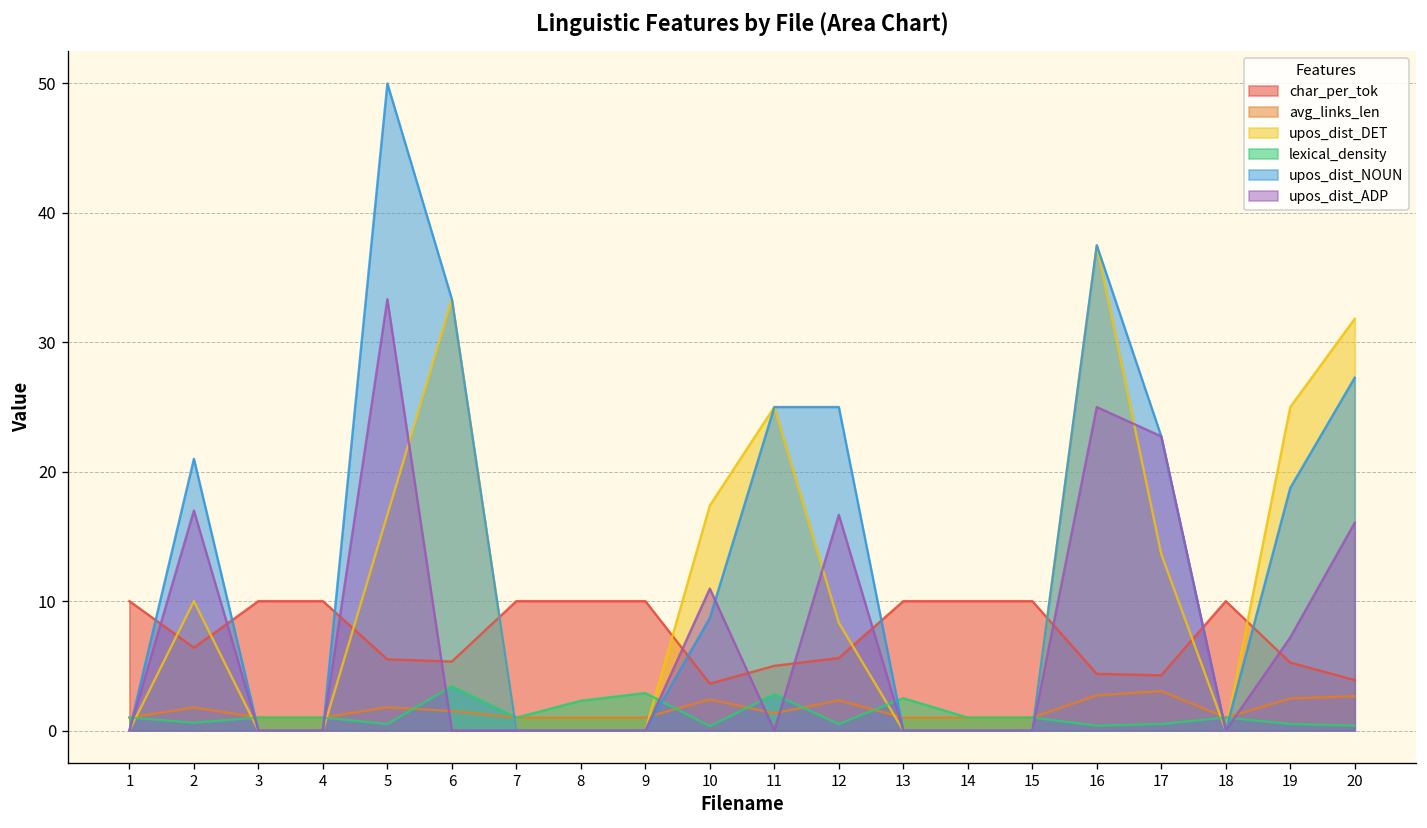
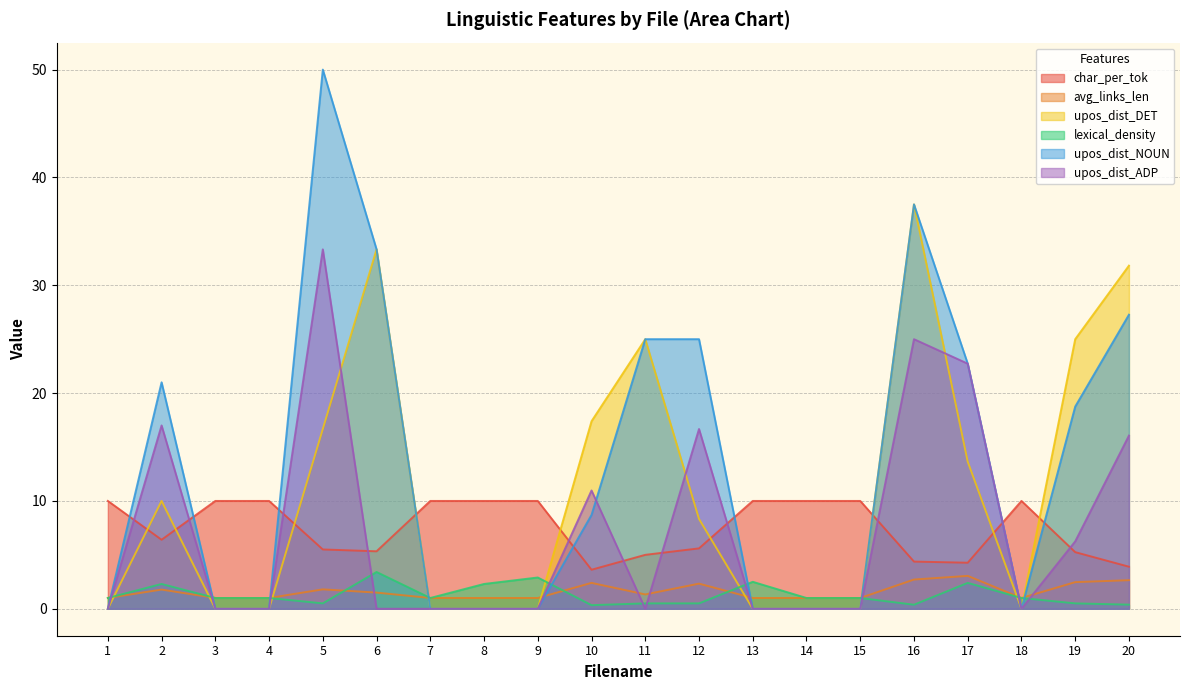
  {
    "lexical_density": {
-     "2": 0.6,
+     "2": 2.3,
      "5": 0.5,
      "6": 3.4,
      "8": 2.3,
      "9": 2.9,
      "10": 0.3,
-     "11": 2.8,
+     "11": 0.5,
      "12": 0.5,
      "13": 2.5,
      "16": 0.4,
-     "17": 0.5,
+     "17": 2.4,
      "19": 0.5,
      "20": 0.4
    },
    "upos_dist_NOUN": {
      "2": 21.0,
      "5": 50.0,
      "10": 8.7,
      "12": 25.0,
      "19": 18.8,
      "20": 27.3
    },
    "upos_dist_ADP": {
      "2": 17.0,
      "5": 33.3,
      "6": 0.0,
      "10": 11.0,
      "11": 0.0,
      "12": 16.7,
      "16": 25.0,
-     "19": 7.2,
+     "19": 6.3,
      "20": 16.1
    }
  }
